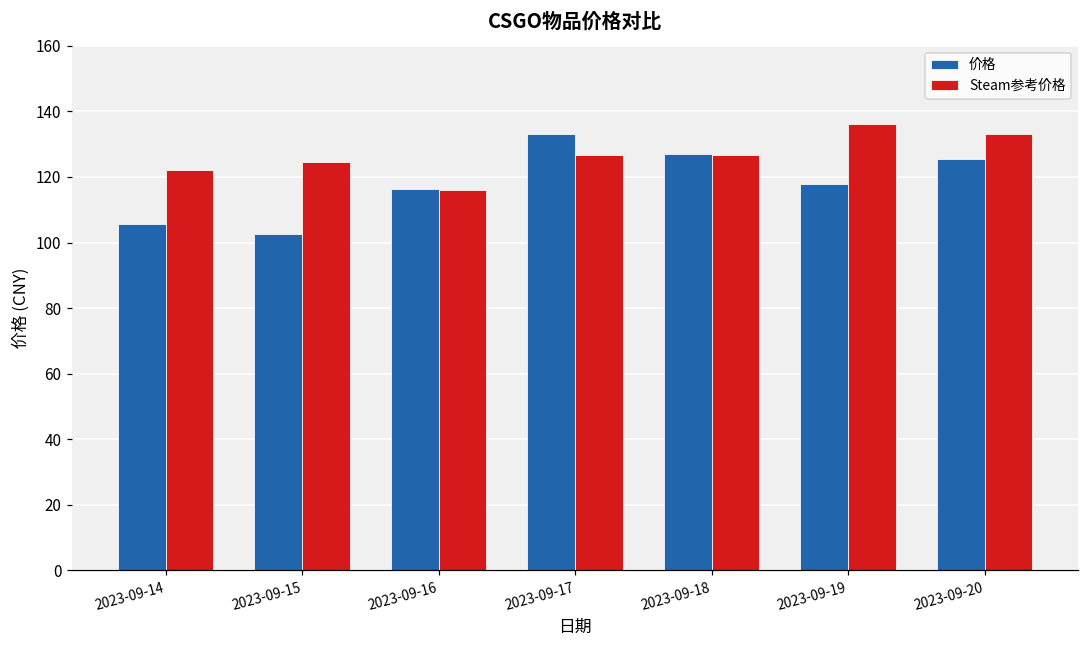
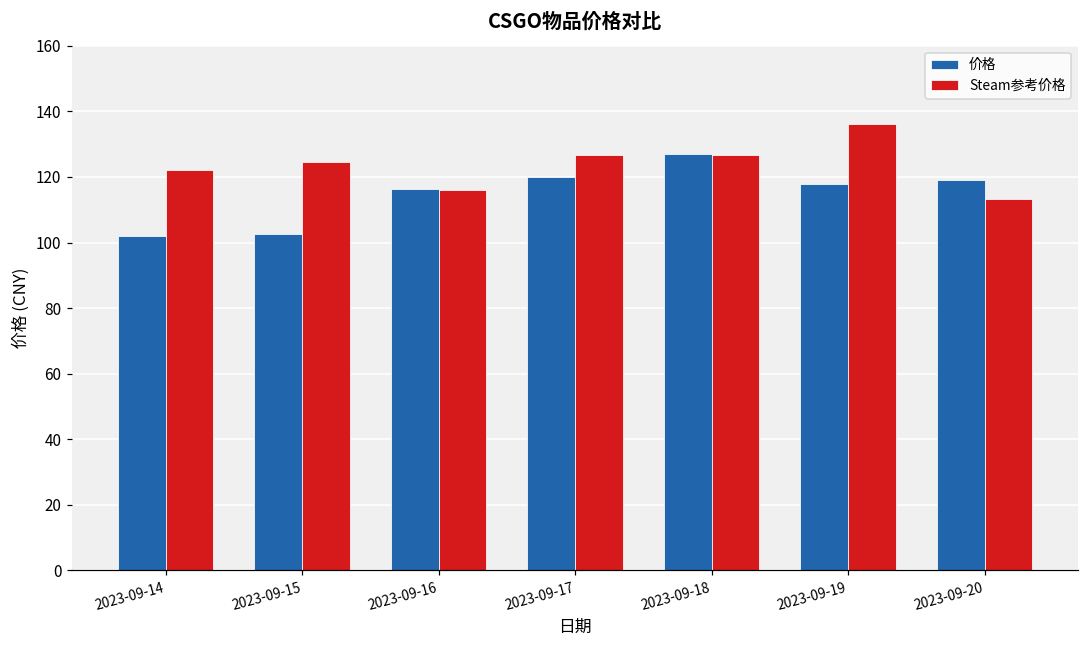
  {
    "价格": {
-     "2023-09-14": 106,
+     "2023-09-14": 102,
      "2023-09-15": 103,
      "2023-09-16": 116,
-     "2023-09-17": 133,
+     "2023-09-17": 120,
      "2023-09-18": 127,
      "2023-09-19": 118,
-     "2023-09-20": 125
+     "2023-09-20": 119
    },
    "Steam参考价格": {
      "2023-09-14": 122,
      "2023-09-15": 124,
      "2023-09-16": 116,
      "2023-09-17": 127,
      "2023-09-18": 127,
      "2023-09-19": 136,
-     "2023-09-20": 133
+     "2023-09-20": 113
    }
  }
